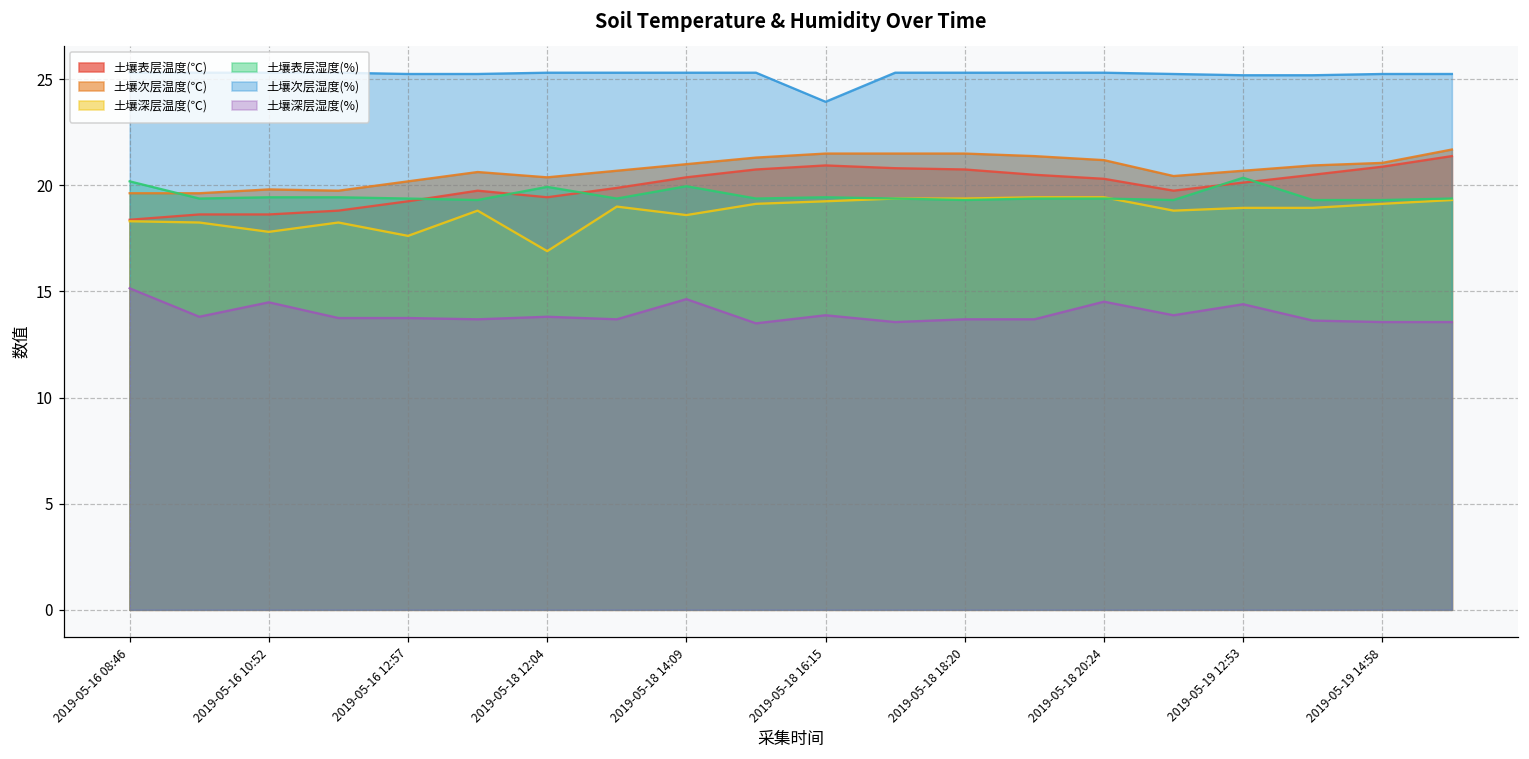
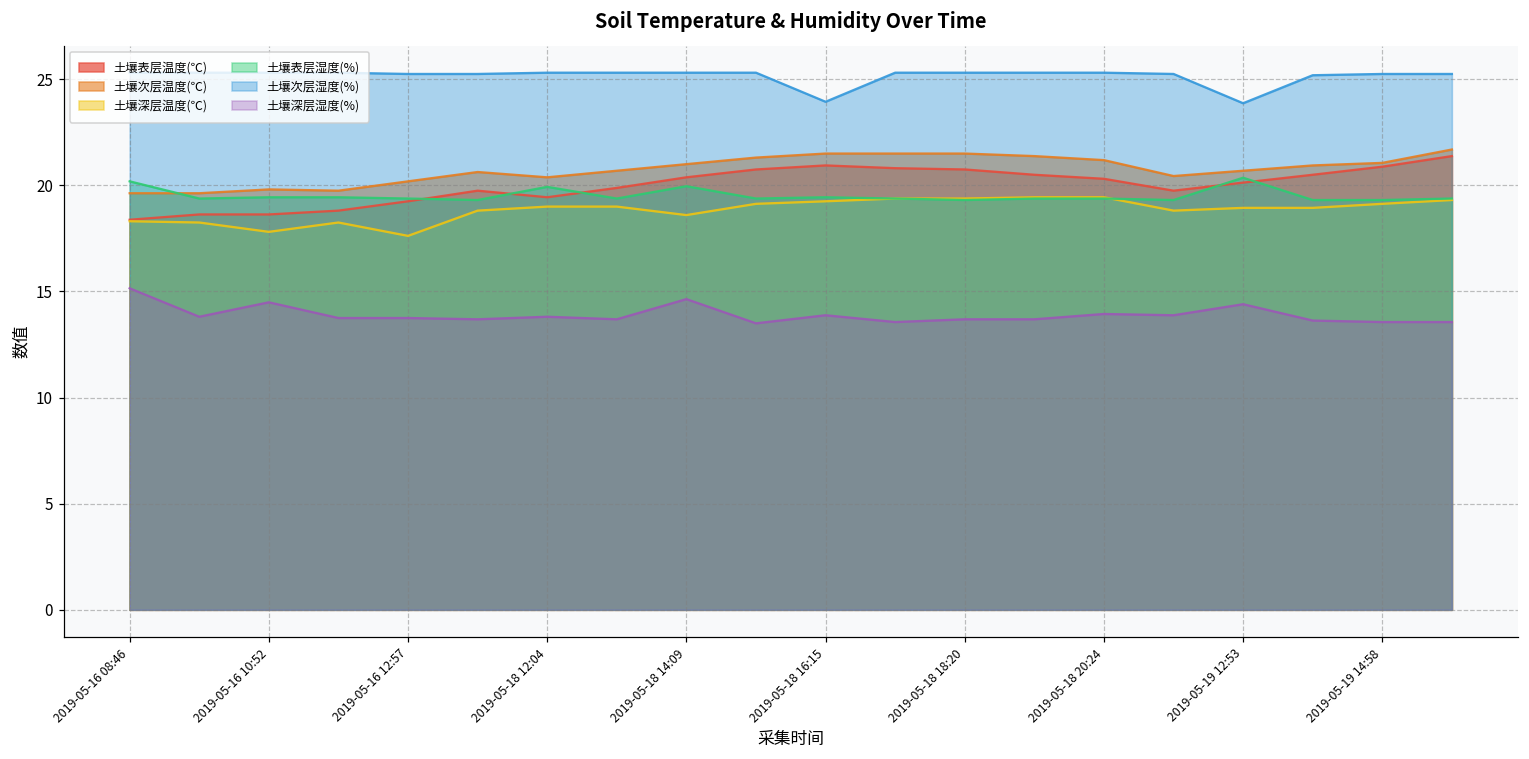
  {
    "土壤深层温度(℃)": {
      "2019-05-16 10:52": 17.8,
      "2019-05-16 12:57": 17.6,
-     "2019-05-18 12:04": 16.9,
+     "2019-05-18 12:04": 19.0,
      "2019-05-18 14:09": 18.6,
      "2019-05-18 16:15": 19.3,
      "2019-05-19 12:53": 18.9,
      "2019-05-19 14:58": 19.1
    },
    "土壤表层湿度(%)": {
      "2019-05-16 08:46": 20.2,
      "2019-05-16 10:52": 19.4,
      "2019-05-18 12:04": 19.9,
      "2019-05-18 14:09": 20.0,
      "2019-05-18 16:15": 19.4,
      "2019-05-19 12:53": 20.4,
      "2019-05-19 14:58": 19.3
    },
    "土壤次层湿度(%)": {
      "2019-05-16 12:57": 25.3,
      "2019-05-18 12:04": 25.3,
      "2019-05-18 14:09": 25.3,
      "2019-05-18 16:15": 23.9,
      "2019-05-18 18:20": 25.3,
      "2019-05-18 20:24": 25.3,
-     "2019-05-19 12:53": 25.2,
+     "2019-05-19 12:53": 23.9,
      "2019-05-19 14:58": 25.3
    },
    "土壤深层湿度(%)": {
      "2019-05-16 08:46": 15.2,
      "2019-05-16 10:52": 14.5,
      "2019-05-16 12:57": 13.8,
      "2019-05-18 12:04": 13.8,
      "2019-05-18 14:09": 14.6,
      "2019-05-18 16:15": 13.9,
      "2019-05-18 18:20": 13.7,
-     "2019-05-18 20:24": 14.5,
+     "2019-05-18 20:24": 13.9,
      "2019-05-19 12:53": 14.4,
      "2019-05-19 14:58": 13.6
    }
  }
